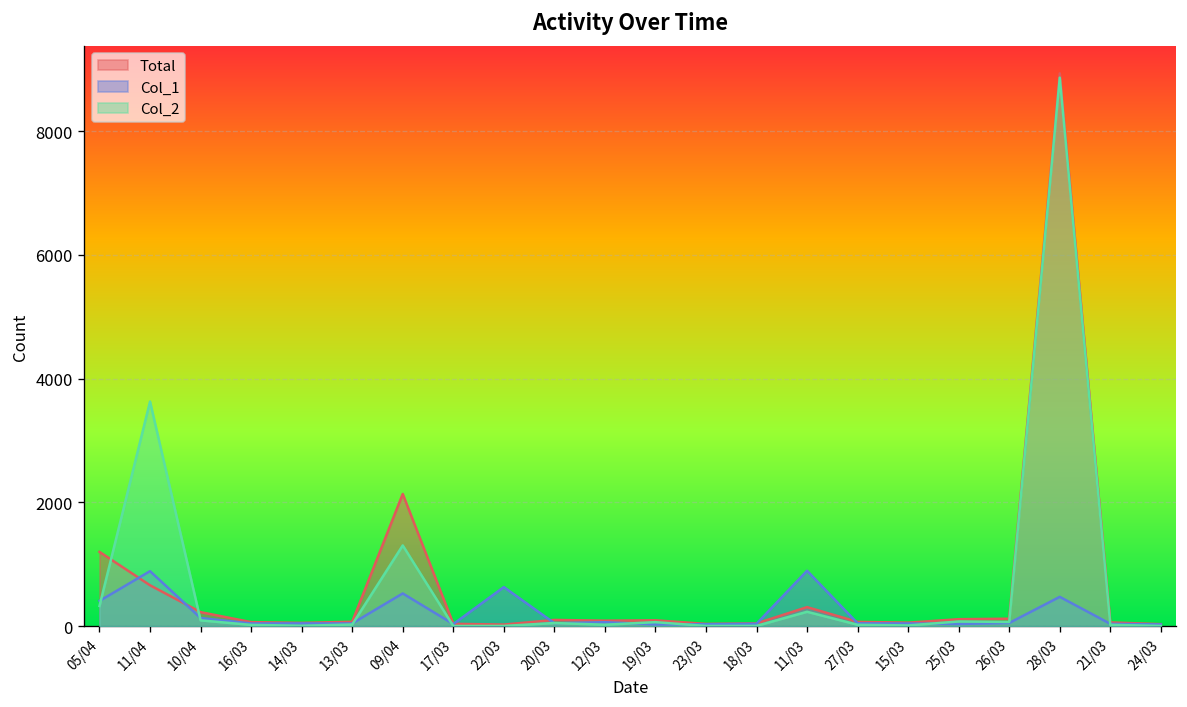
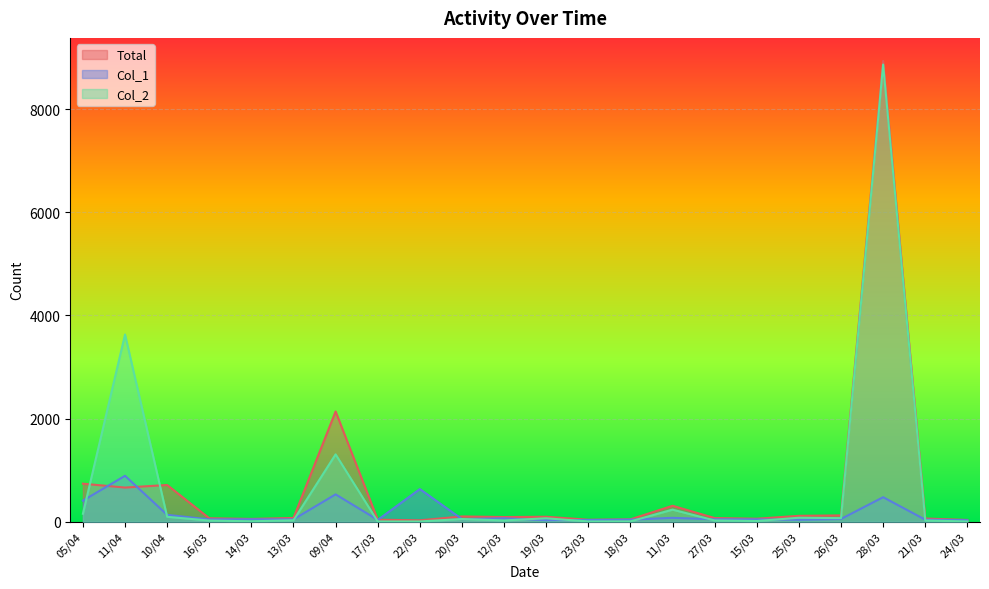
  {
    "Total": {
-     "05/04": 1200,
+     "05/04": 700,
      "11/04": 700,
-     "10/04": 200,
+     "10/04": 700,
      "09/04": 2100,
      "20/03": 100,
      "11/03": 300,
      "26/03": 100,
      "28/03": 8900
    },
    "Col_1": {
      "05/04": 400,
      "11/04": 900,
      "09/04": 500,
      "22/03": 600,
-     "11/03": 900,
+     "11/03": 100,
      "28/03": 500
    },
    "Col_2": {
-     "05/04": 300,
+     "05/04": 200,
      "11/04": 3600,
      "09/04": 1300,
      "11/03": 200,
      "28/03": 8900
    }
  }
